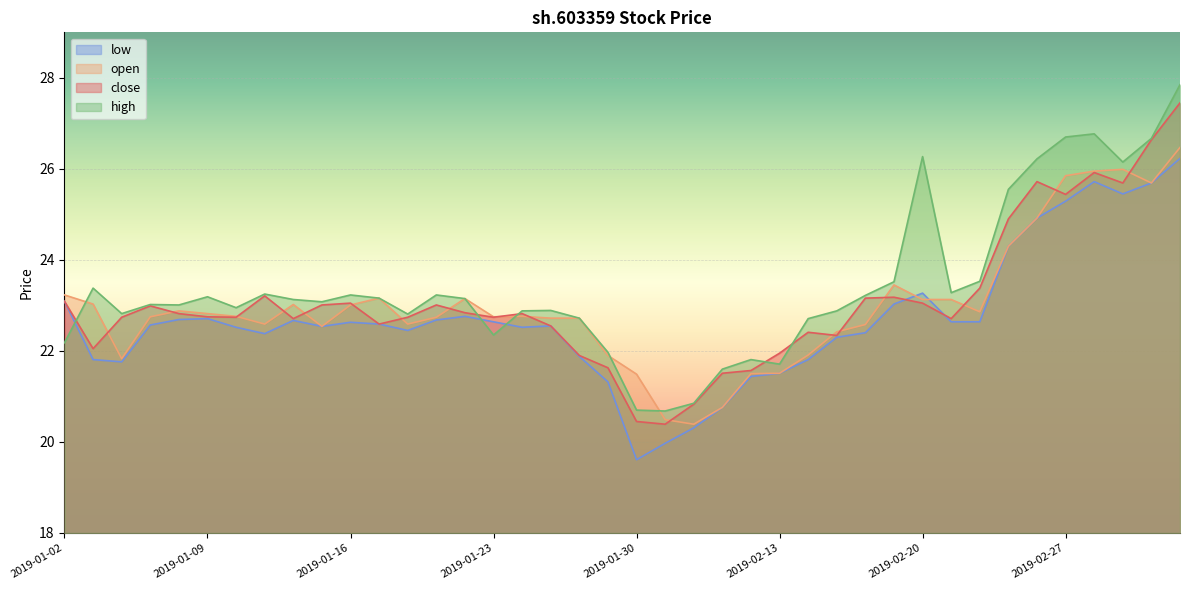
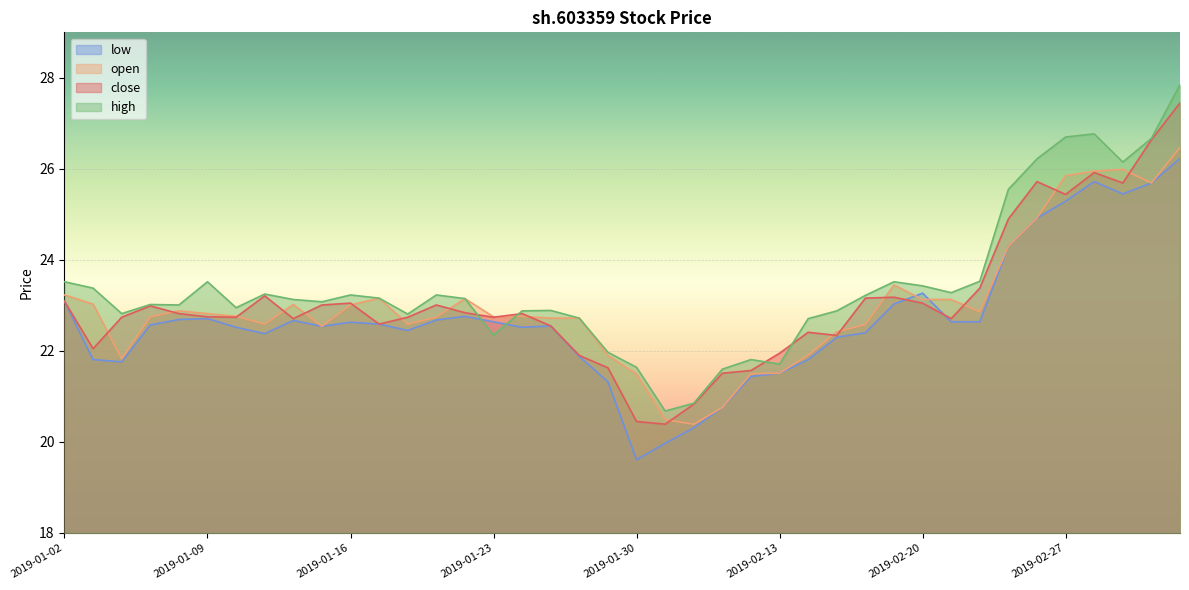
  {
    "low": {
      "2019-01-16": 22.6,
      "2019-01-23": 22.6,
      "2019-01-30": 19.6,
      "2019-02-20": 23.3,
      "2019-02-27": 25.3
    },
    "high": {
-     "2019-01-02": 22.2,
-     "2019-01-09": 23.2,
+     "2019-01-02": 23.5,
+     "2019-01-09": 23.5,
      "2019-01-16": 23.2,
      "2019-01-23": 22.4,
-     "2019-01-30": 20.7,
+     "2019-01-30": 21.6,
      "2019-02-13": 21.7,
-     "2019-02-20": 26.3,
+     "2019-02-20": 23.4,
      "2019-02-27": 26.7
    }
  }
